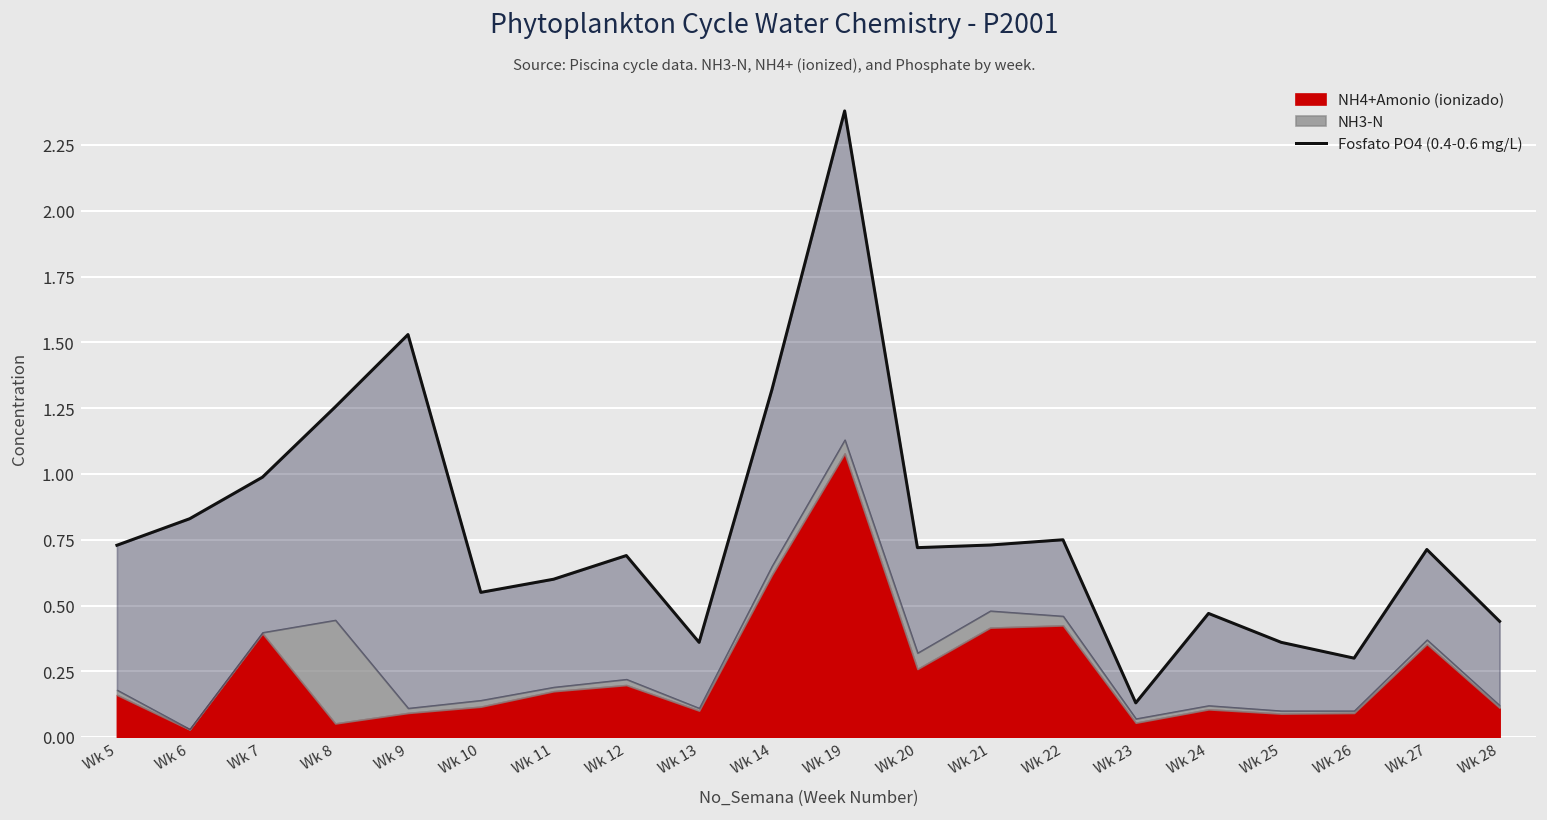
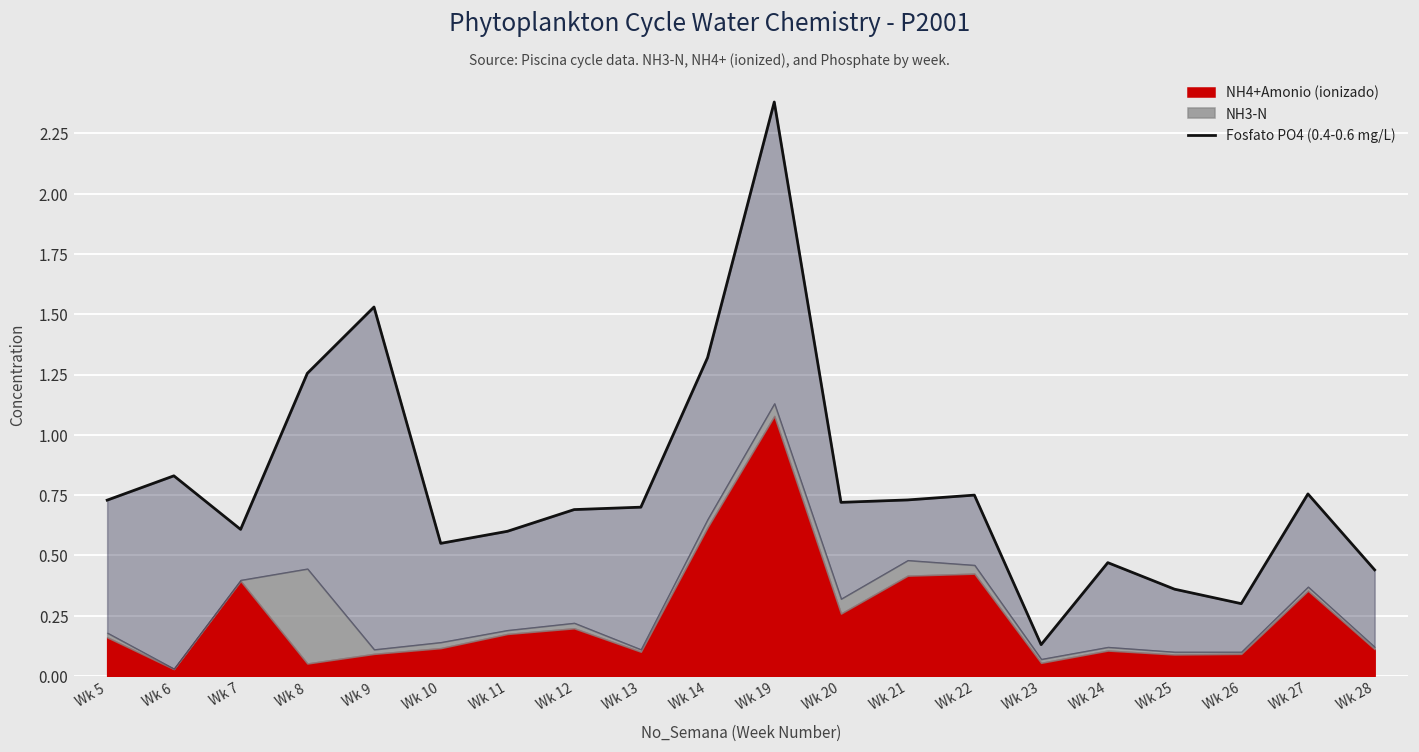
  {
    "NH4+Amonio (ionizado)": {
      "Wk 5": 0.16,
      "Wk 8": 0.05,
      "Wk 9": 0.09,
      "Wk 10": 0.12,
      "Wk 11": 0.17,
      "Wk 12": 0.20,
      "Wk 14": 0.62,
      "Wk 19": 1.08,
      "Wk 20": 0.26,
      "Wk 21": 0.42,
      "Wk 22": 0.42,
      "Wk 23": 0.05,
      "Wk 24": 0.11,
      "Wk 27": 0.35
    },
    "NH3-N": {
      "Wk 5": 0.02,
      "Wk 8": 0.39,
      "Wk 9": 0.02,
      "Wk 10": 0.02,
      "Wk 11": 0.02,
      "Wk 12": 0.02,
      "Wk 14": 0.03,
      "Wk 19": 0.05,
      "Wk 20": 0.06,
      "Wk 21": 0.06,
      "Wk 22": 0.04,
      "Wk 23": 0.02,
      "Wk 24": 0.01,
      "Wk 27": 0.02
    },
    "Fosfato PO4 (0.4-0.6 mg/L)": {
      "Wk 5": 0.55,
      "Wk 6": 0.80,
-     "Wk 7": 0.59,
+     "Wk 7": 0.21,
      "Wk 8": 0.81,
      "Wk 9": 1.42,
      "Wk 10": 0.41,
      "Wk 11": 0.41,
      "Wk 12": 0.47,
-     "Wk 13": 0.25,
+     "Wk 13": 0.59,
      "Wk 14": 0.67,
      "Wk 19": 1.25,
      "Wk 20": 0.40,
      "Wk 21": 0.25,
      "Wk 22": 0.29,
      "Wk 23": 0.06,
      "Wk 24": 0.35,
      "Wk 25": 0.26,
      "Wk 26": 0.20,
-     "Wk 27": 0.34,
+     "Wk 27": 0.39,
      "Wk 28": 0.32
    }
  }
